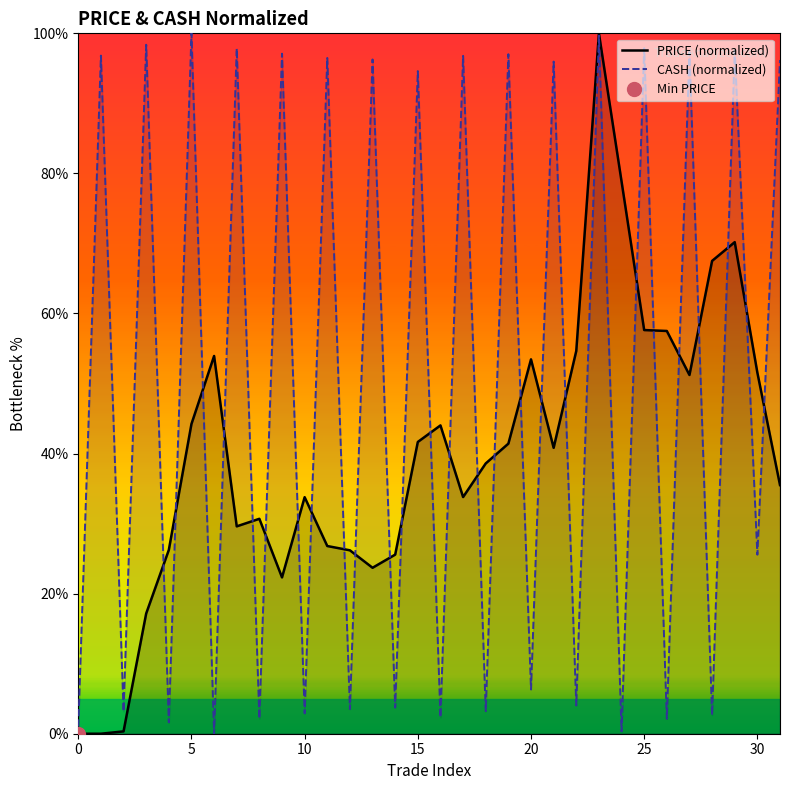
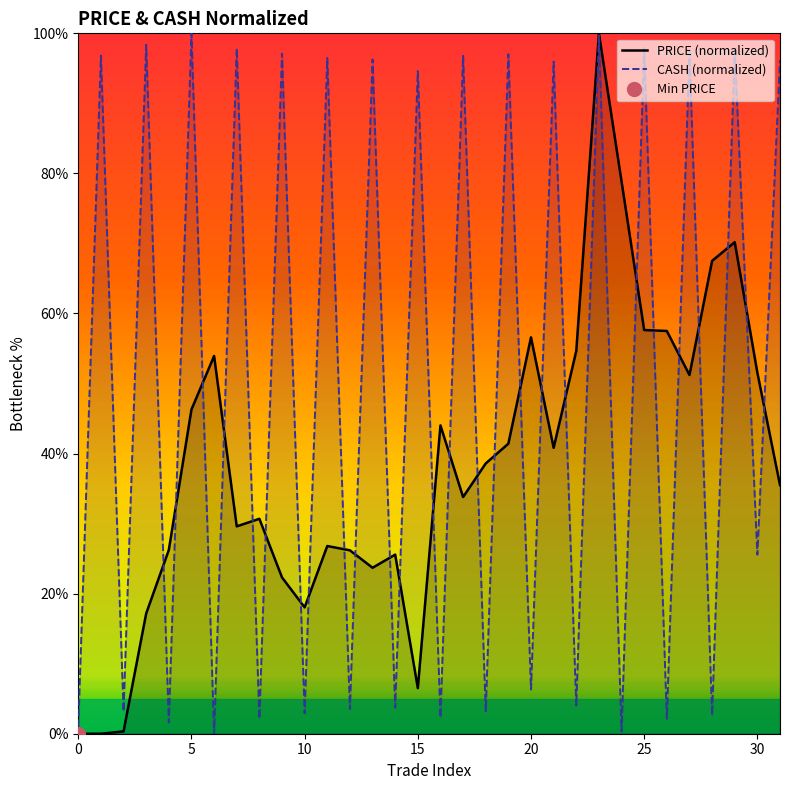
  {
    "PRICE (normalized)": {
-     "5": "44%",
-     "10": "34%",
-     "15": "42%",
-     "20": "53%",
+     "5": "46%",
+     "10": "18%",
+     "15": "7%",
+     "20": "57%",
      "25": "58%",
      "30": "52%"
    },
    "CASH (normalized)": {
      "5": "100%",
      "15": "95%",
      "20": "6%",
      "30": "26%"
    }
  }
